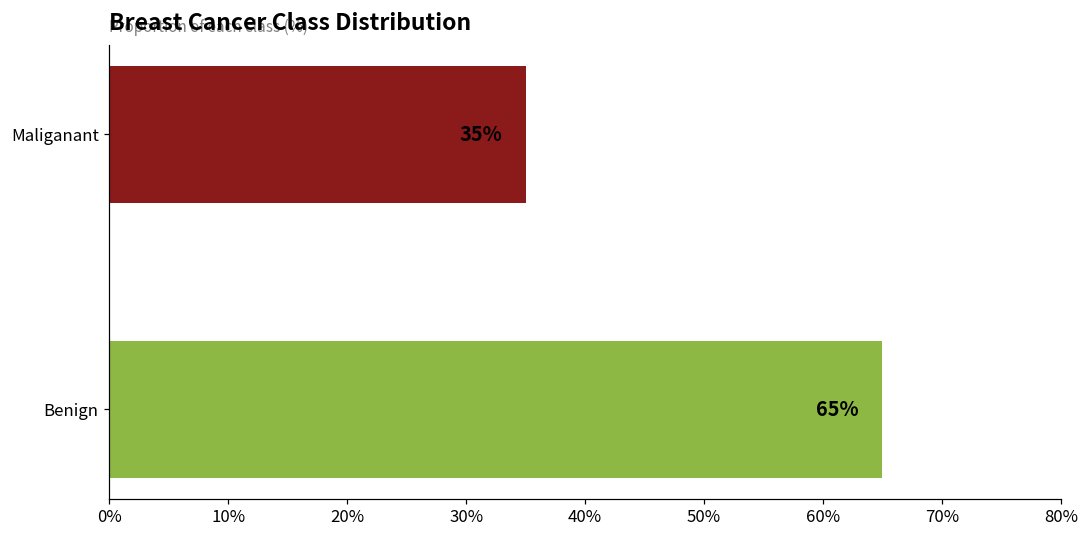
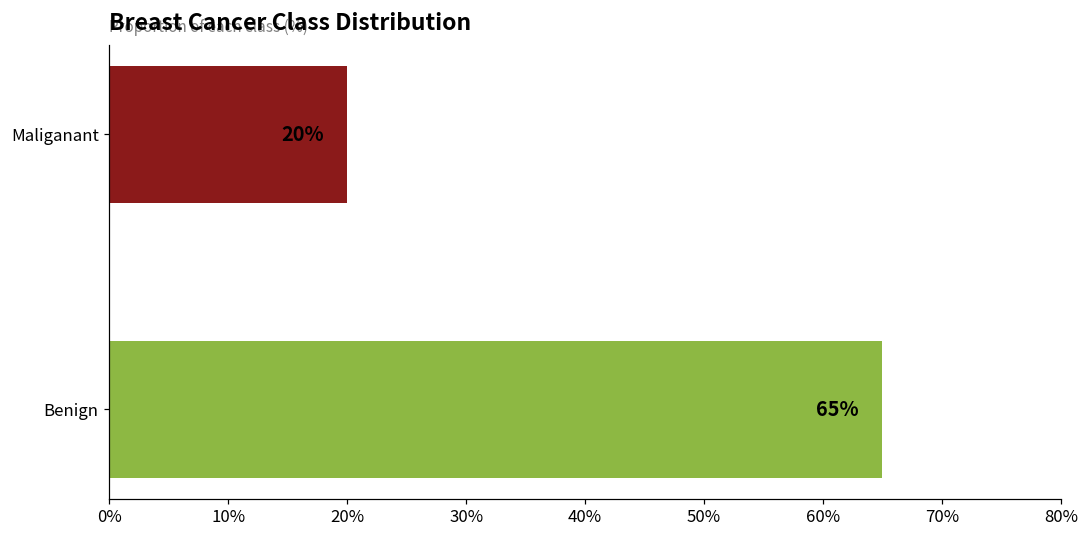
  {
-   "Maliganant": "35%",
+   "Maliganant": "20%",
    "Benign": "65%"
  }
